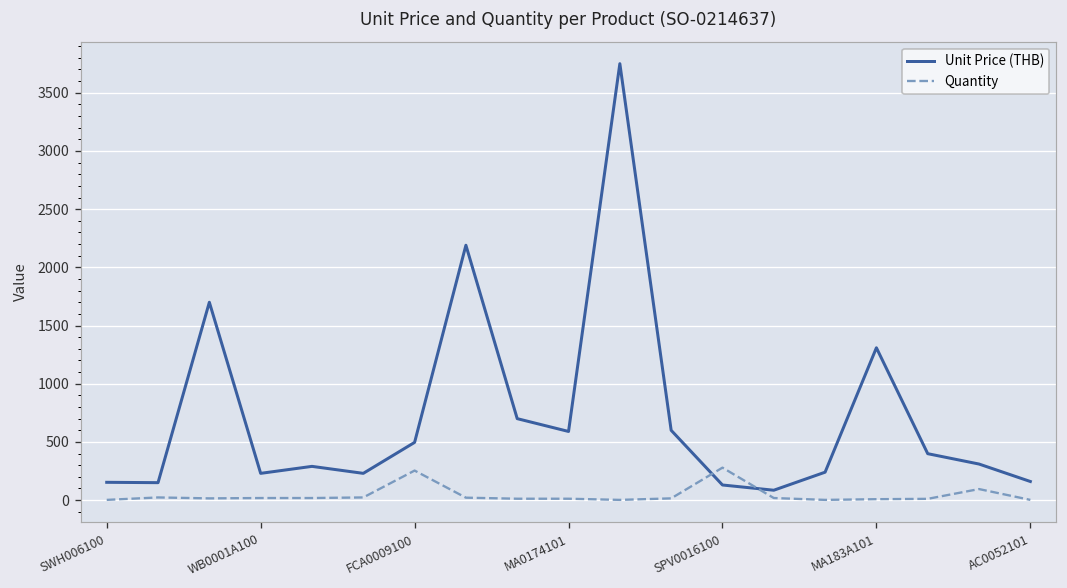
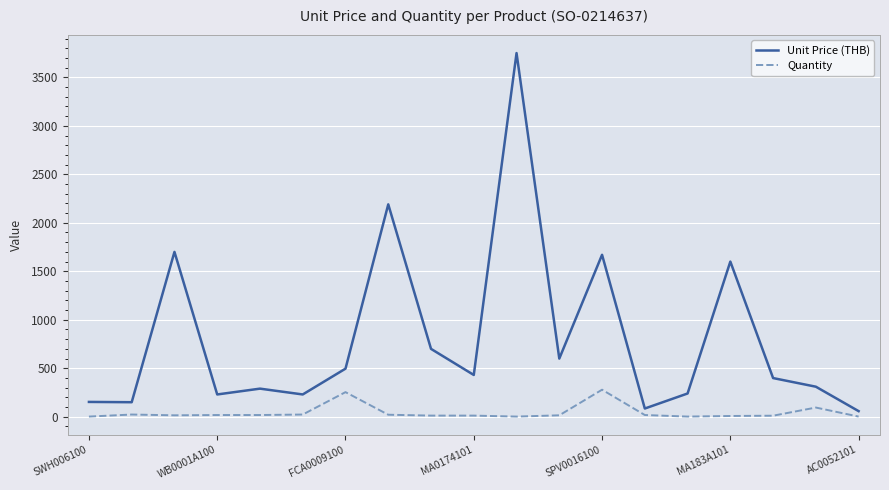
  {
    "Unit Price (THB)": {
      "SWH006100": 200,
      "WB0001A100": 200,
      "FCA0009100": 500,
-     "MA0174101": 600,
-     "SPV0016100": 100,
-     "MA183A101": 1300,
-     "AC0052101": 200
+     "MA0174101": 400,
+     "SPV0016100": 1700,
+     "MA183A101": 1600,
+     "AC0052101": 100
    },
    "Quantity": {
      "SWH006100": 0,
      "WB0001A100": 0,
      "FCA0009100": 300,
      "MA0174101": 0,
      "SPV0016100": 300,
      "MA183A101": 0,
      "AC0052101": 0
    }
  }
